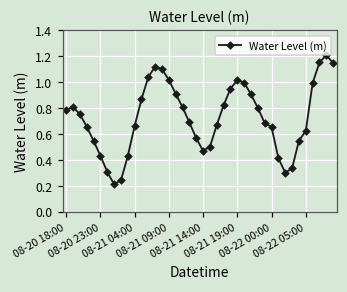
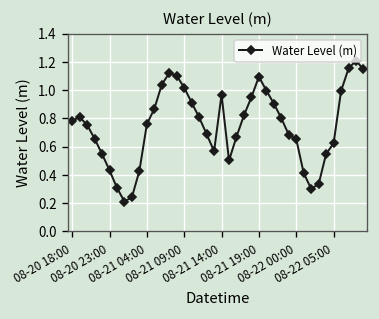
  {
    "08-20 18:00": 0.78,
    "08-20 23:00": 0.43,
-   "08-21 04:00": 0.66,
+   "08-21 04:00": 0.76,
    "08-21 09:00": 1.02,
-   "08-21 14:00": 0.47,
-   "08-21 19:00": 1.02,
+   "08-21 14:00": 0.97,
+   "08-21 19:00": 1.10,
    "08-22 00:00": 0.65,
    "08-22 05:00": 0.62
  }
